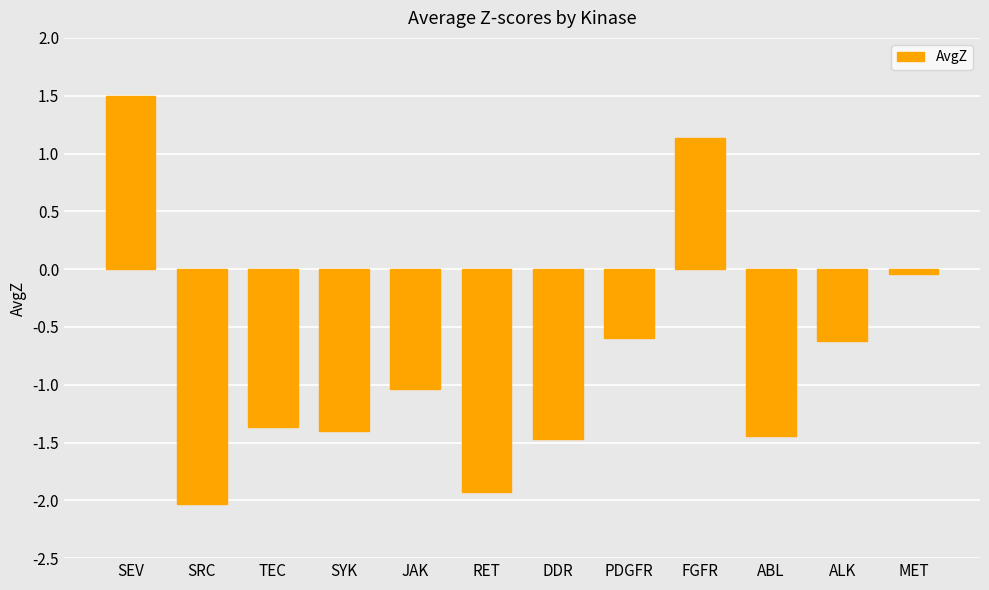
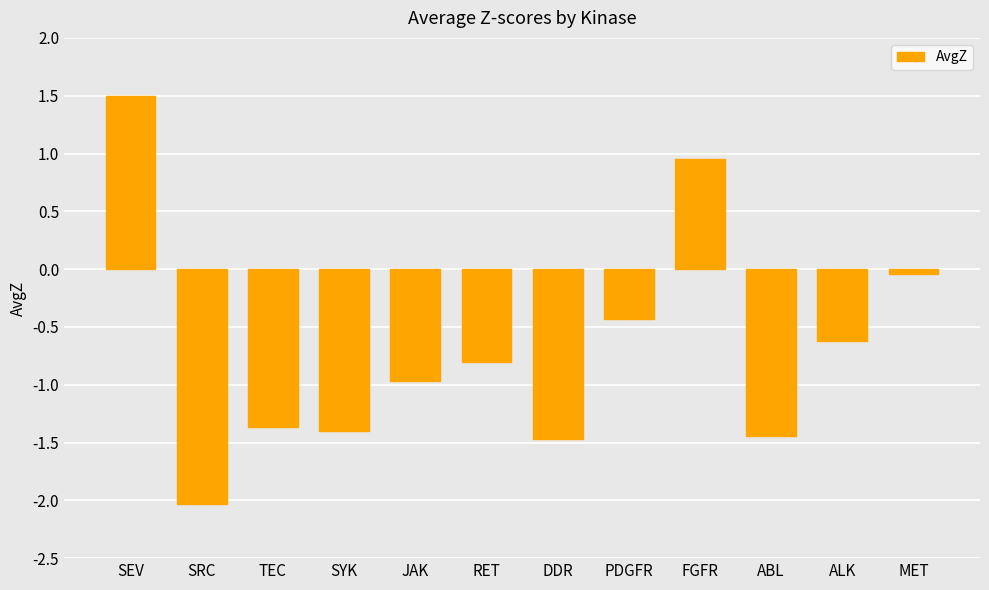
  {
    "SEV": 1.49,
    "SRC": -2.03,
    "TEC": -1.37,
    "SYK": -1.40,
-   "JAK": -1.04,
-   "RET": -1.93,
+   "JAK": -0.97,
+   "RET": -0.80,
    "DDR": -1.47,
-   "PDGFR": -0.60,
-   "FGFR": 1.13,
+   "PDGFR": -0.43,
+   "FGFR": 0.95,
    "ABL": -1.44,
    "ALK": -0.63,
    "MET": -0.04
  }
